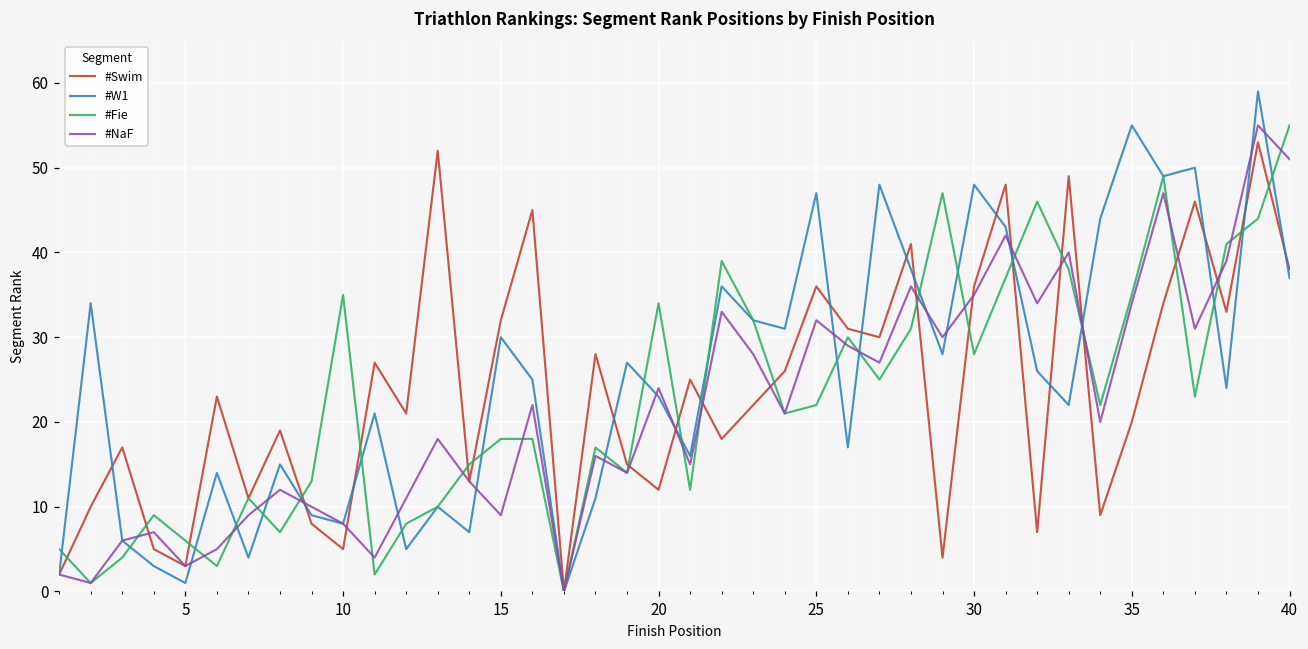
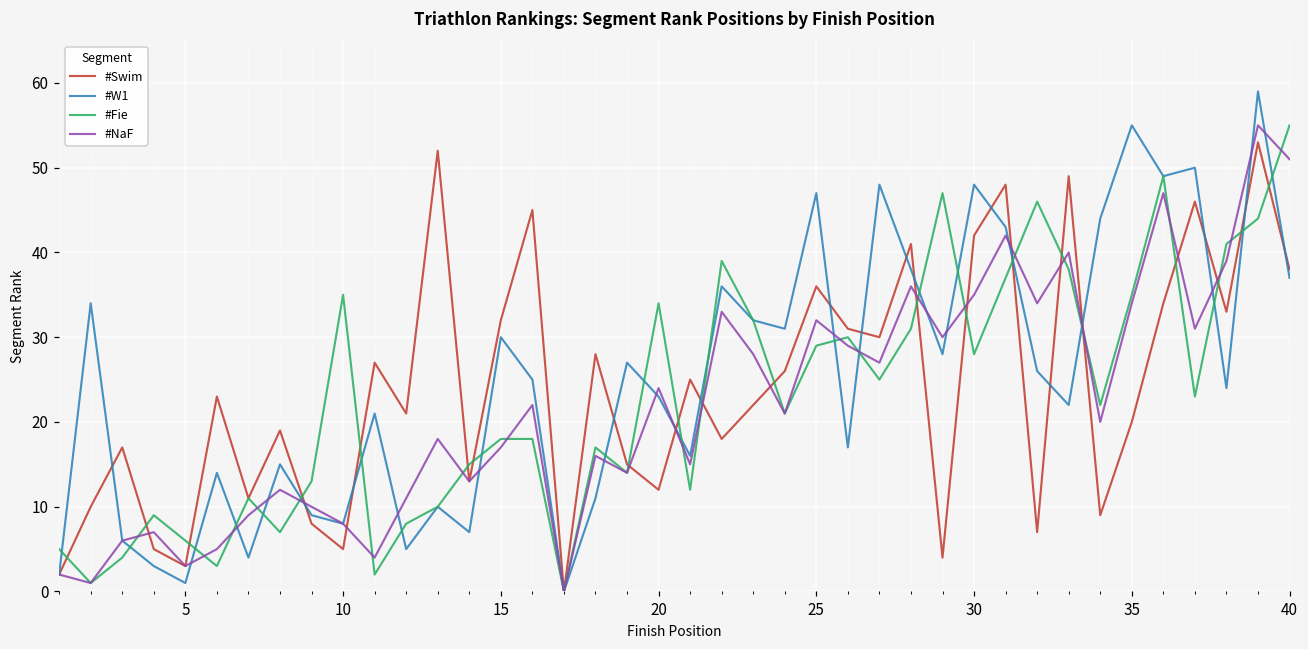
  {
    "#Swim": {
      "10": 5,
      "15": 32,
      "20": 12,
      "25": 36,
-     "30": 36,
+     "30": 42,
      "35": 20,
      "40": 38
    },
    "#W1": {
      "5": 1,
      "15": 30,
      "20": 23,
      "25": 47,
      "30": 48,
      "35": 55,
      "40": 37
    },
    "#Fie": {
      "5": 6,
      "10": 35,
      "15": 18,
      "20": 34,
-     "25": 22,
+     "25": 29,
      "30": 28,
      "35": 35,
      "40": 55
    },
    "#NaF": {
-     "15": 9,
+     "15": 17,
      "20": 24,
      "25": 32,
      "30": 35,
      "35": 34,
      "40": 51
    }
  }
